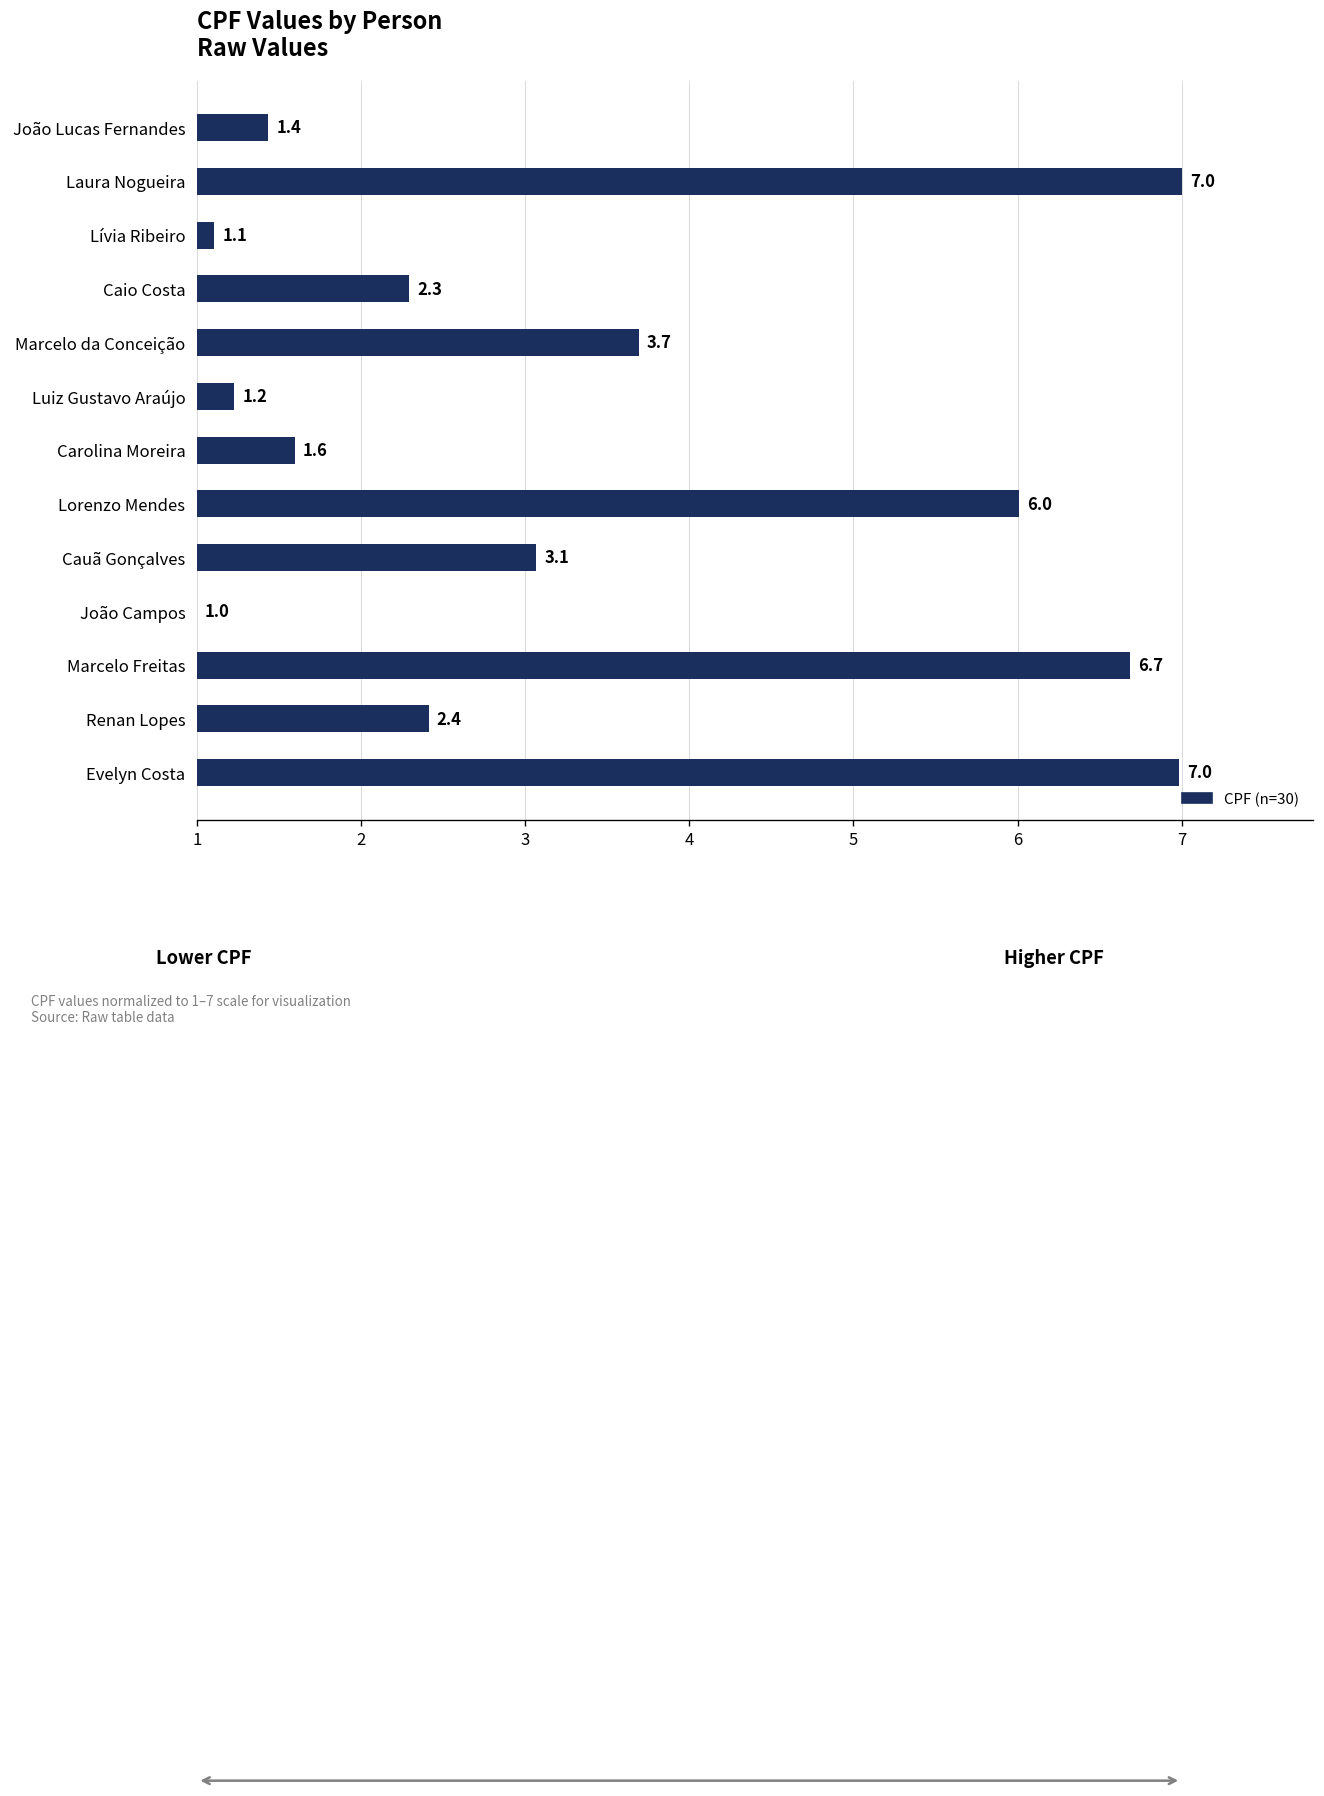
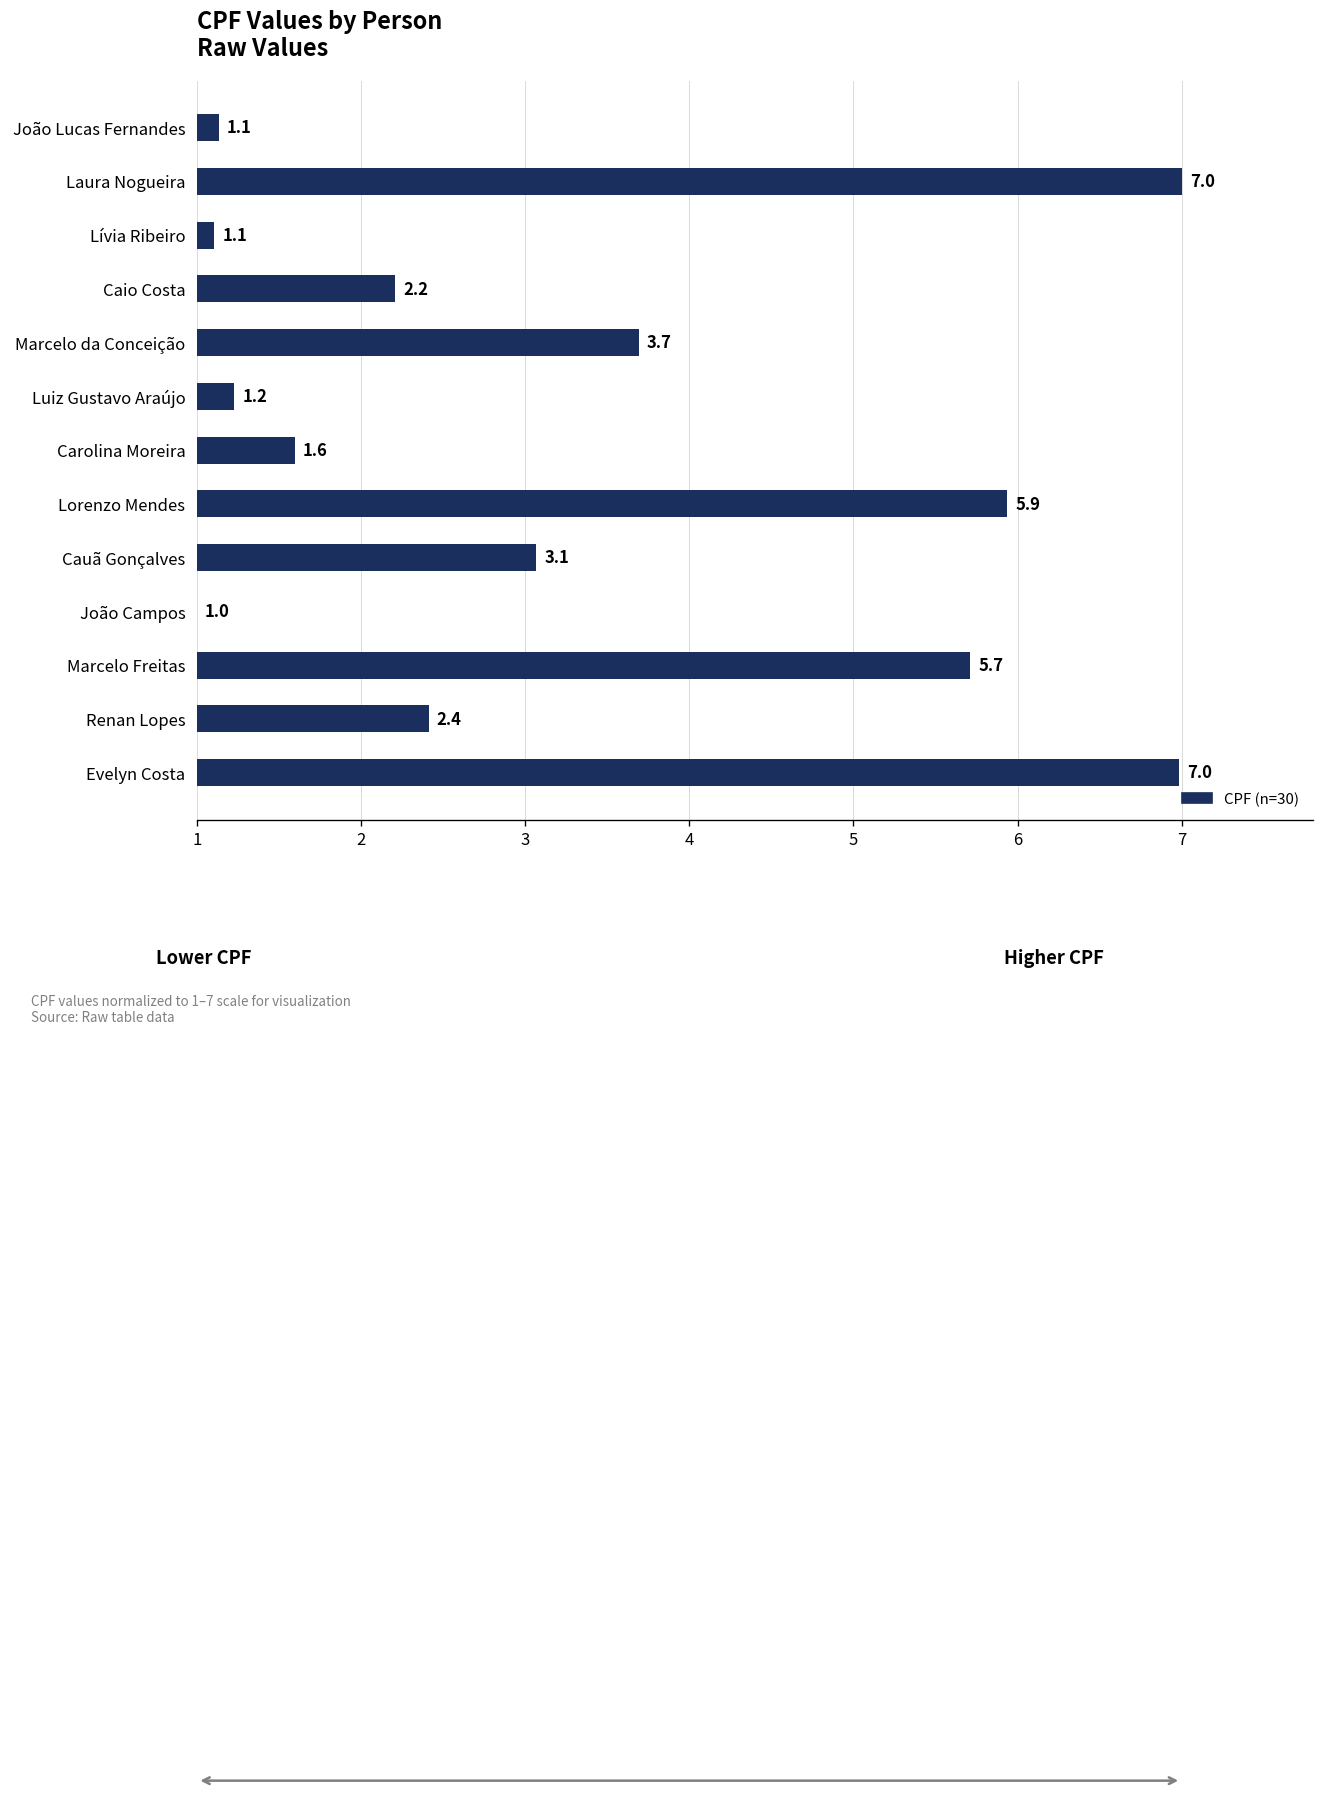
  {
-   "João Lucas Fernandes": 1.4,
+   "João Lucas Fernandes": 1.1,
    "Laura Nogueira": 7.0,
    "Lívia Ribeiro": 1.1,
-   "Caio Costa": 2.3,
+   "Caio Costa": 2.2,
    "Marcelo da Conceição": 3.7,
    "Luiz Gustavo Araújo": 1.2,
    "Carolina Moreira": 1.6,
-   "Lorenzo Mendes": 6.0,
+   "Lorenzo Mendes": 5.9,
    "Cauã Gonçalves": 3.1,
    "João Campos": 1.0,
-   "Marcelo Freitas": 6.7,
+   "Marcelo Freitas": 5.7,
    "Renan Lopes": 2.4,
    "Evelyn Costa": 7.0
  }
